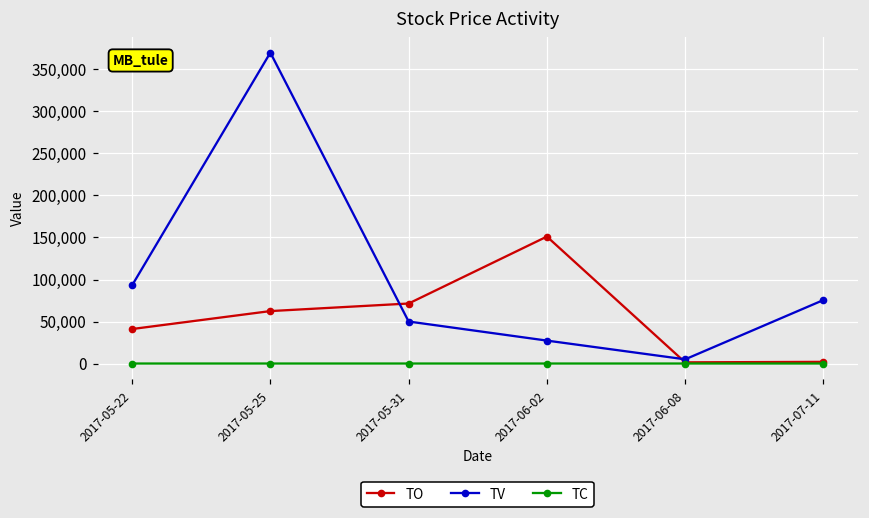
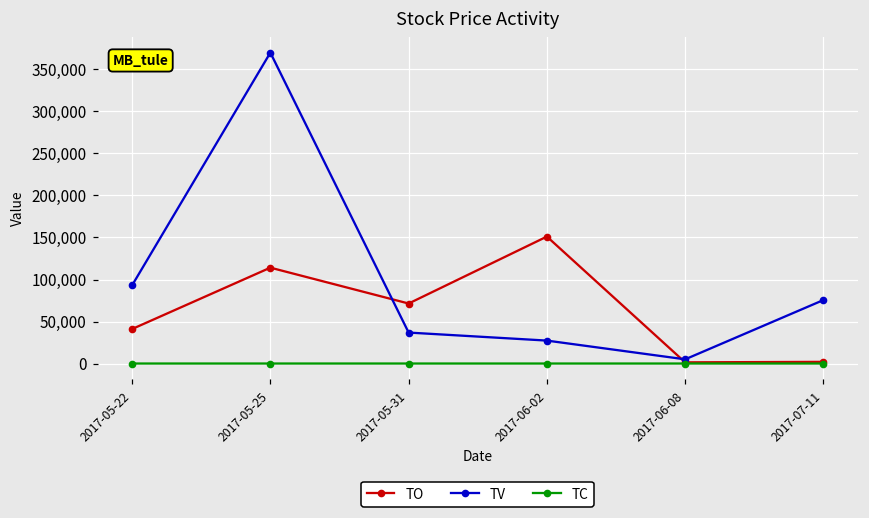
  {
    "TO": {
      "2017-05-22": "40,000",
-     "2017-05-25": "60,000",
+     "2017-05-25": "110,000",
      "2017-05-31": "70,000",
      "2017-06-02": "150,000"
    },
    "TV": {
      "2017-05-22": "90,000",
      "2017-05-25": "370,000",
-     "2017-05-31": "50,000",
+     "2017-05-31": "40,000",
      "2017-06-02": "30,000",
      "2017-06-08": "10,000",
      "2017-07-11": "80,000"
    },
    "TC": {
      "2017-05-22": "0",
      "2017-05-25": "0",
      "2017-05-31": "0",
      "2017-06-02": "0"
    }
  }
